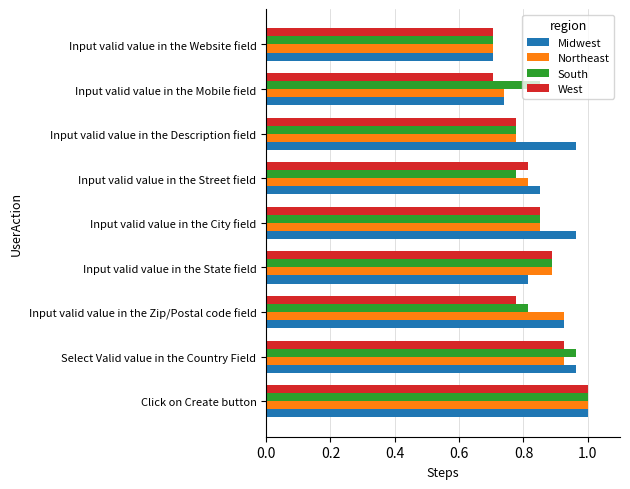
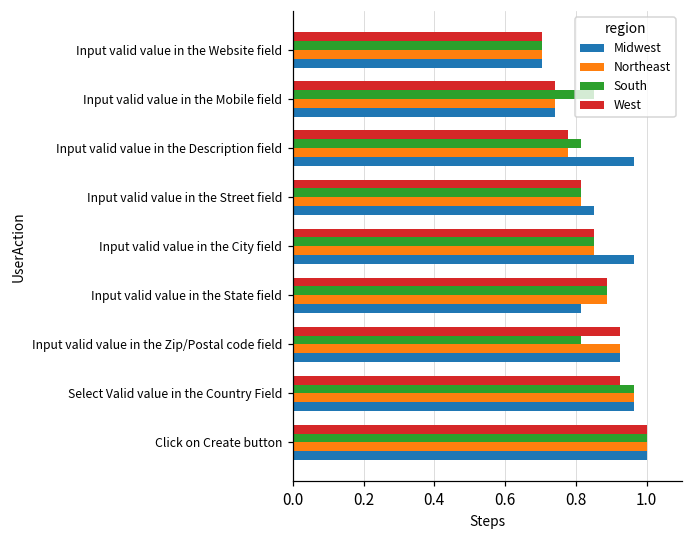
  {
    "Midwest": {
      "Input valid value in the Website field": 0.70,
      "Input valid value in the Mobile field": 0.74,
      "Input valid value in the Description field": 0.96,
      "Input valid value in the Street field": 0.85,
      "Input valid value in the City field": 0.96,
      "Input valid value in the State field": 0.81,
      "Input valid value in the Zip/Postal code field": 0.93,
      "Select Valid value in the Country Field": 0.96,
      "Click on Create button": 1.00
    },
    "Northeast": {
      "Input valid value in the Website field": 0.70,
      "Input valid value in the Mobile field": 0.74,
      "Input valid value in the Description field": 0.78,
      "Input valid value in the Street field": 0.81,
      "Input valid value in the City field": 0.85,
      "Input valid value in the State field": 0.89,
      "Input valid value in the Zip/Postal code field": 0.93,
-     "Select Valid value in the Country Field": 0.93,
+     "Select Valid value in the Country Field": 0.96,
      "Click on Create button": 1.00
    },
    "South": {
      "Input valid value in the Website field": 0.70,
-     "Input valid value in the Description field": 0.78,
-     "Input valid value in the Street field": 0.78,
+     "Input valid value in the Description field": 0.81,
+     "Input valid value in the Street field": 0.81,
      "Input valid value in the City field": 0.85,
      "Input valid value in the State field": 0.89,
      "Input valid value in the Zip/Postal code field": 0.81,
      "Select Valid value in the Country Field": 0.96,
      "Click on Create button": 1.00
    },
    "West": {
      "Input valid value in the Website field": 0.70,
-     "Input valid value in the Mobile field": 0.70,
+     "Input valid value in the Mobile field": 0.74,
      "Input valid value in the Description field": 0.78,
      "Input valid value in the Street field": 0.81,
      "Input valid value in the City field": 0.85,
      "Input valid value in the State field": 0.89,
-     "Input valid value in the Zip/Postal code field": 0.78,
+     "Input valid value in the Zip/Postal code field": 0.93,
      "Select Valid value in the Country Field": 0.93,
      "Click on Create button": 1.00
    }
  }
